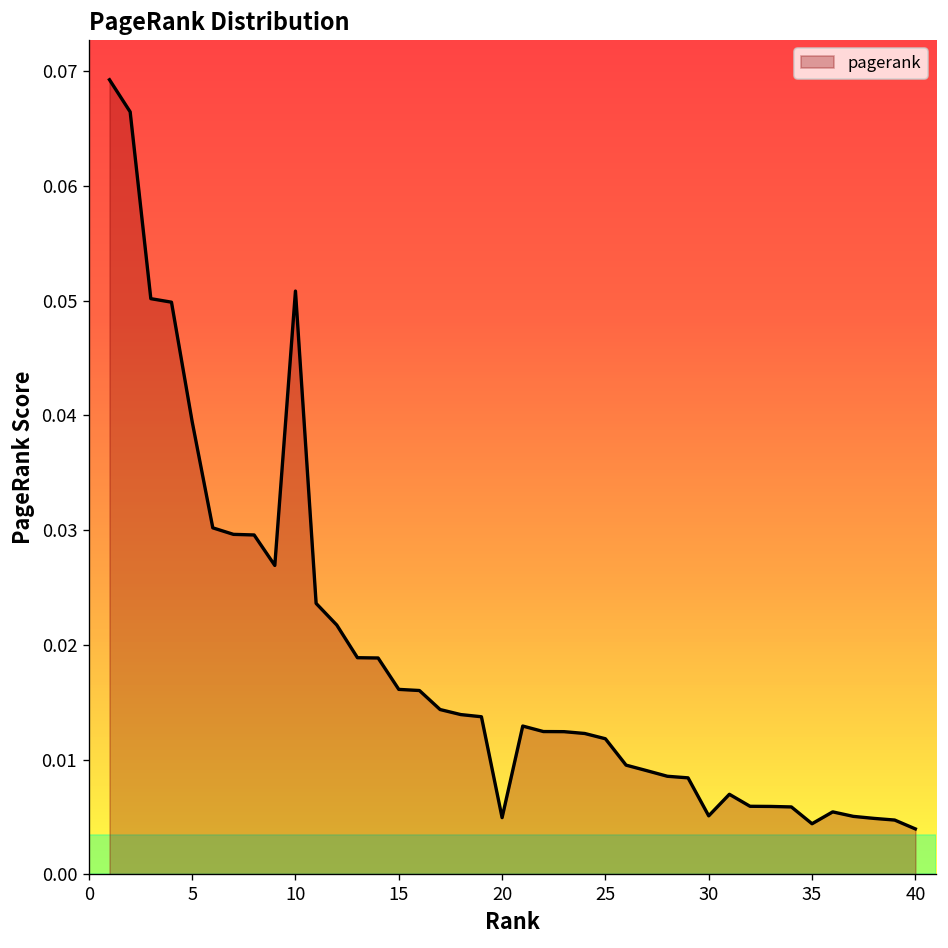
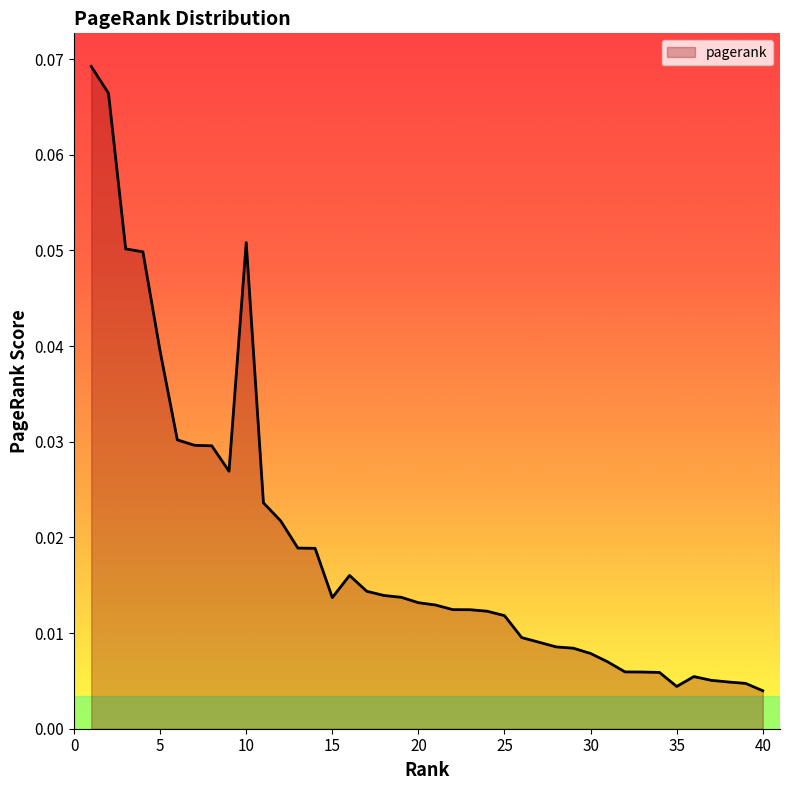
  {
    "5": 0.039,
    "10": 0.051,
-   "15": 0.016,
-   "20": 0.005,
+   "15": 0.014,
+   "20": 0.013,
    "25": 0.012,
-   "30": 0.005,
+   "30": 0.008,
    "35": 0.004,
    "40": 0.004
  }
